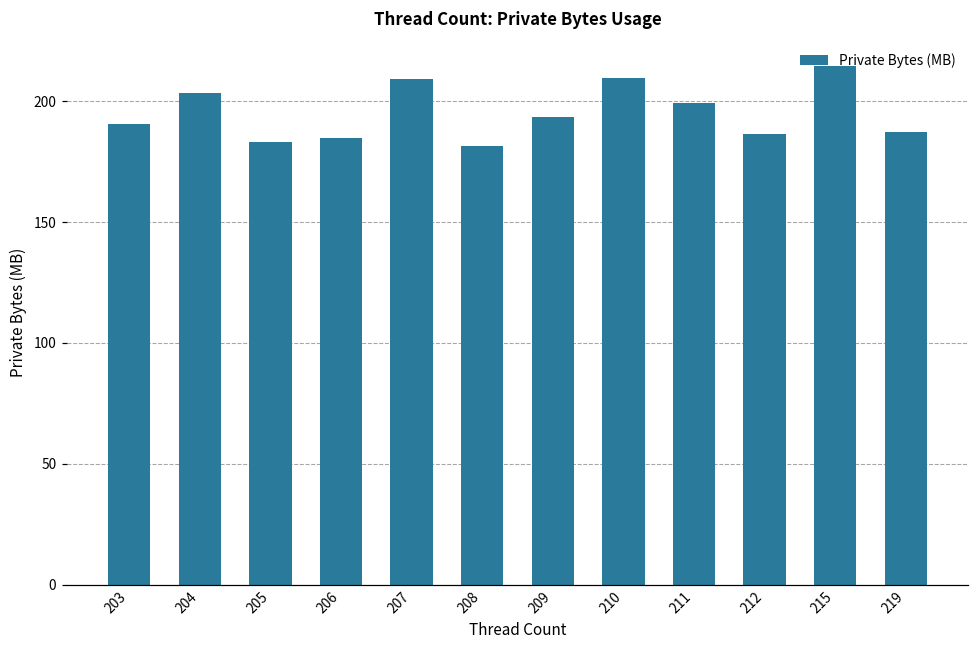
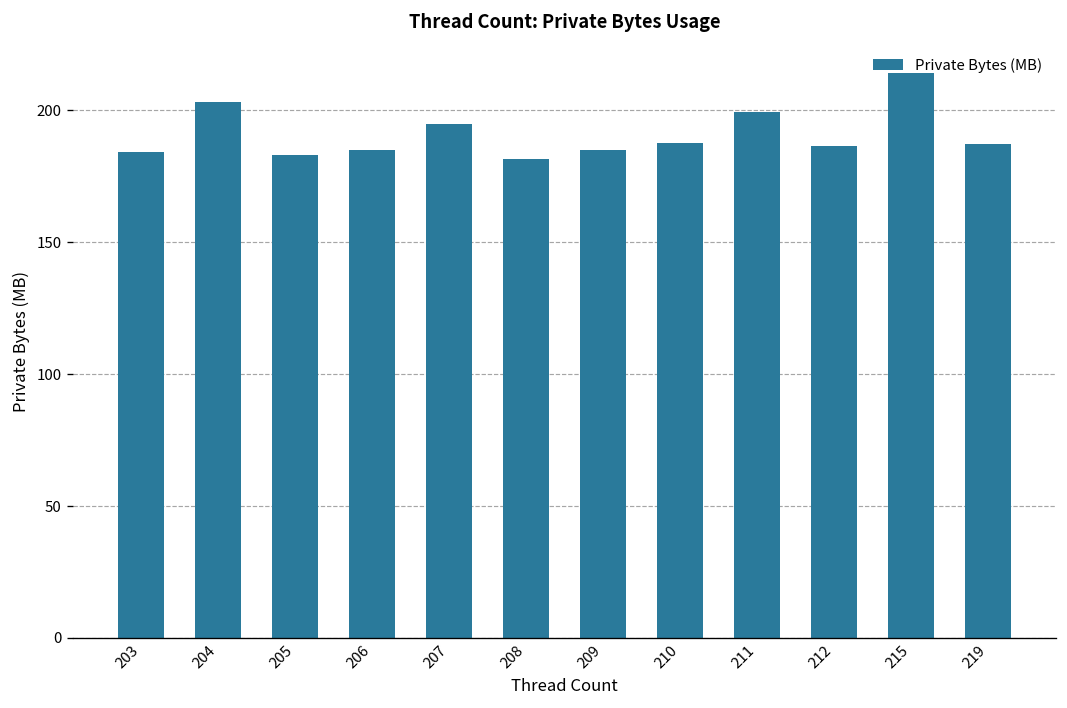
  {
-   "203": 191,
+   "203": 184,
    "204": 203,
    "205": 183,
    "206": 185,
-   "207": 209,
+   "207": 195,
    "208": 182,
-   "209": 194,
-   "210": 210,
+   "209": 185,
+   "210": 188,
    "211": 199,
    "212": 186,
    "215": 214,
    "219": 187
  }
